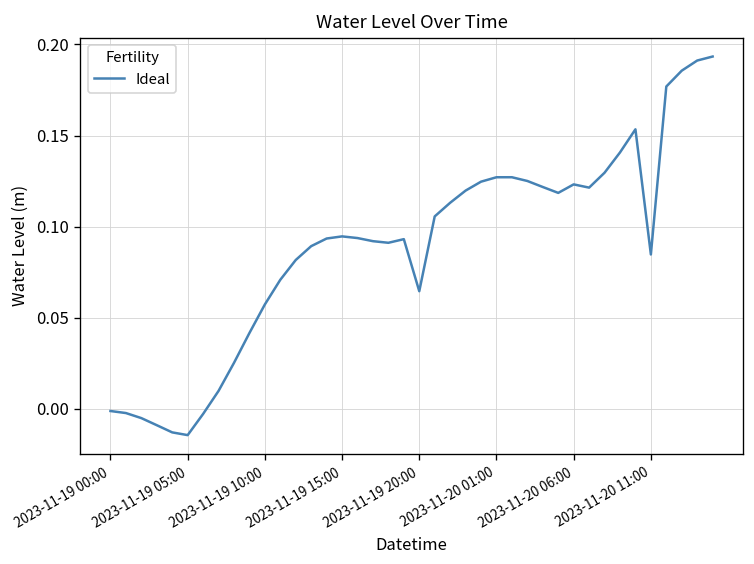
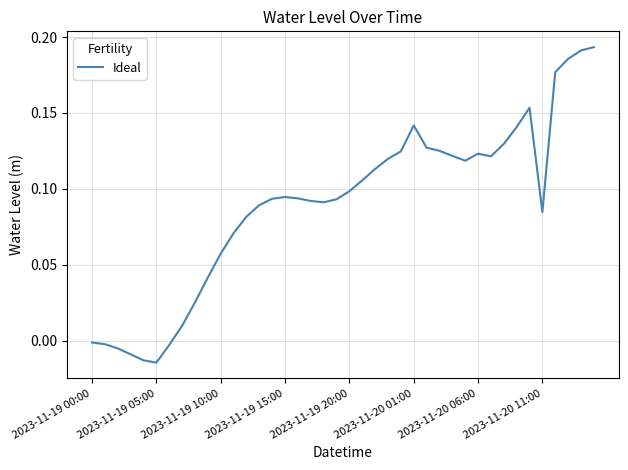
  {
    "2023-11-19 00:00": -0.001,
    "2023-11-19 05:00": -0.014,
    "2023-11-19 10:00": 0.057,
    "2023-11-19 15:00": 0.095,
-   "2023-11-19 20:00": 0.065,
-   "2023-11-20 01:00": 0.127,
+   "2023-11-19 20:00": 0.098,
+   "2023-11-20 01:00": 0.142,
    "2023-11-20 06:00": 0.123,
    "2023-11-20 11:00": 0.085
  }
